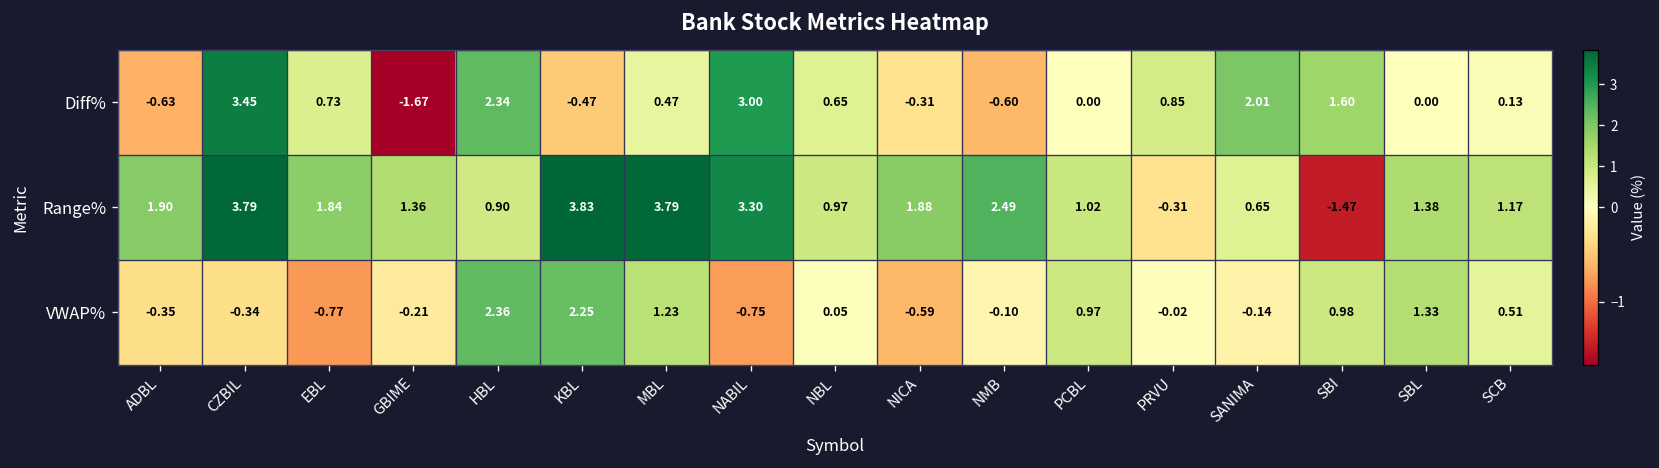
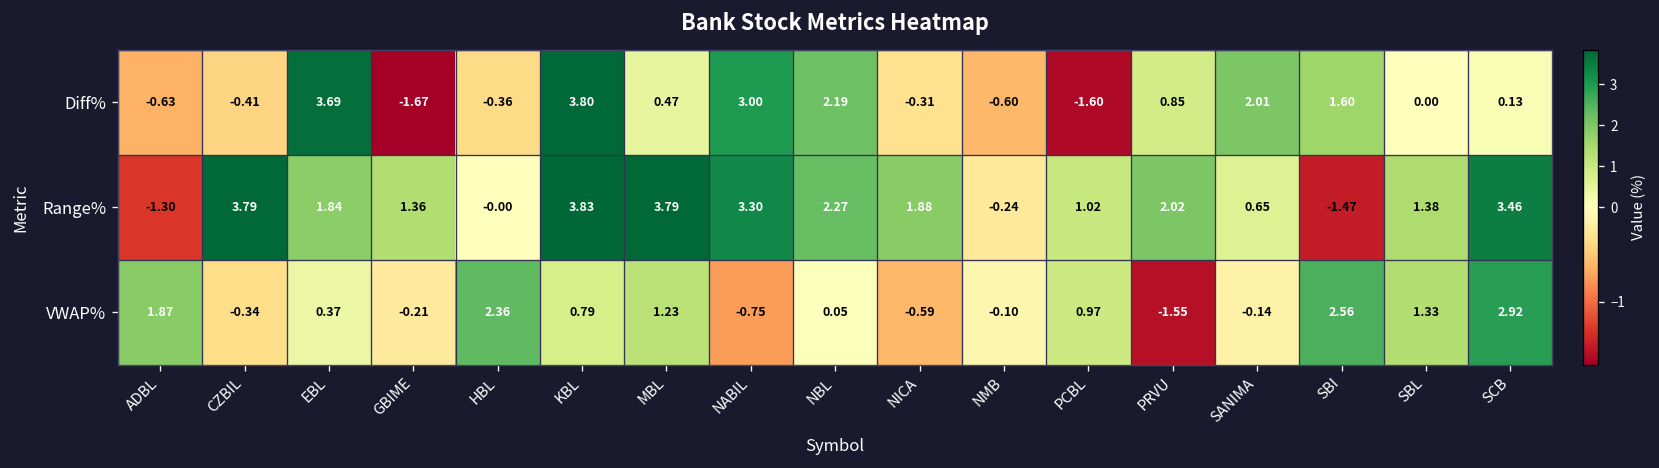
  {
    "Diff%": {
      "ADBL": -0.63,
-     "CZBIL": 3.45,
-     "EBL": 0.73,
+     "CZBIL": -0.41,
+     "EBL": 3.69,
      "GBIME": -1.67,
-     "HBL": 2.34,
-     "KBL": -0.47,
+     "HBL": -0.36,
+     "KBL": 3.80,
      "MBL": 0.47,
      "NABIL": 3.00,
-     "NBL": 0.65,
+     "NBL": 2.19,
      "NICA": -0.31,
      "NMB": -0.60,
-     "PCBL": 0.00,
+     "PCBL": -1.60,
      "PRVU": 0.85,
      "SANIMA": 2.01,
      "SBI": 1.60,
      "SBL": 0.00,
      "SCB": 0.13
    },
    "Range%": {
-     "ADBL": 1.90,
+     "ADBL": -1.30,
      "CZBIL": 3.79,
      "EBL": 1.84,
      "GBIME": 1.36,
-     "HBL": 0.90,
+     "HBL": -0.00,
      "KBL": 3.83,
      "MBL": 3.79,
      "NABIL": 3.30,
-     "NBL": 0.97,
+     "NBL": 2.27,
      "NICA": 1.88,
-     "NMB": 2.49,
+     "NMB": -0.24,
      "PCBL": 1.02,
-     "PRVU": -0.31,
+     "PRVU": 2.02,
      "SANIMA": 0.65,
      "SBI": -1.47,
      "SBL": 1.38,
-     "SCB": 1.17
+     "SCB": 3.46
    },
    "VWAP%": {
-     "ADBL": -0.35,
+     "ADBL": 1.87,
      "CZBIL": -0.34,
-     "EBL": -0.77,
+     "EBL": 0.37,
      "GBIME": -0.21,
      "HBL": 2.36,
-     "KBL": 2.25,
+     "KBL": 0.79,
      "MBL": 1.23,
      "NABIL": -0.75,
      "NBL": 0.05,
      "NICA": -0.59,
      "NMB": -0.10,
      "PCBL": 0.97,
-     "PRVU": -0.02,
+     "PRVU": -1.55,
      "SANIMA": -0.14,
-     "SBI": 0.98,
+     "SBI": 2.56,
      "SBL": 1.33,
-     "SCB": 0.51
+     "SCB": 2.92
    }
  }
